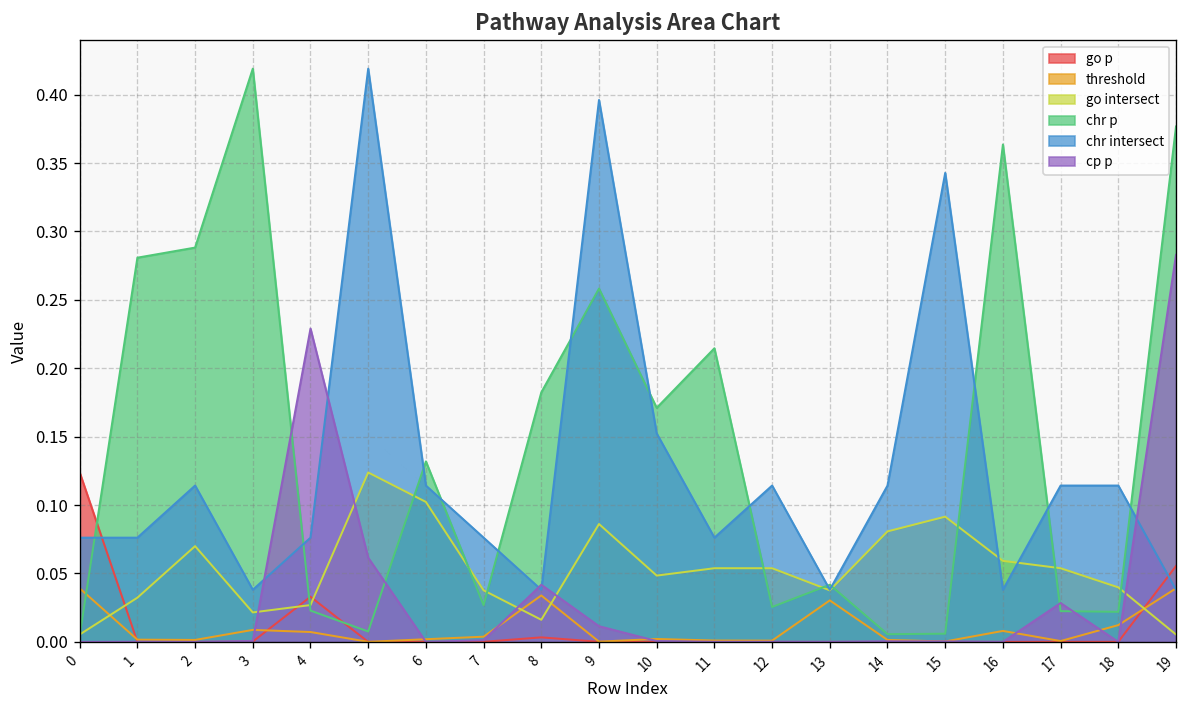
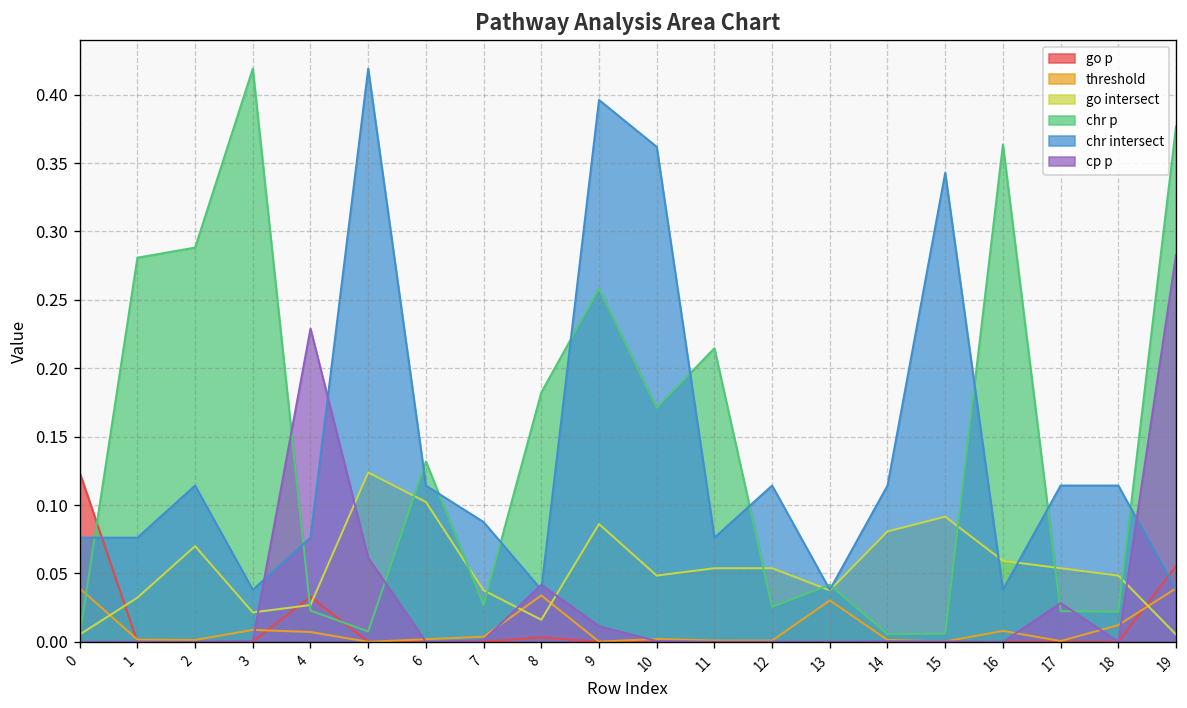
  {
    "go p": {
      "0": 0.124,
      "4": 0.033,
      "8": 0.003,
      "19": 0.055
    },
    "threshold": {
      "0": 0.039,
      "3": 0.009,
      "4": 0.007,
      "7": 0.004,
      "8": 0.034,
      "13": 0.030,
      "16": 0.008,
      "18": 0.012
    },
    "go intersect": {
      "1": 0.032,
      "2": 0.070,
      "3": 0.022,
      "4": 0.027,
      "5": 0.124,
      "6": 0.102,
      "7": 0.038,
      "8": 0.016,
      "9": 0.086,
      "10": 0.048,
      "11": 0.054,
      "12": 0.054,
      "14": 0.081,
      "15": 0.092,
      "16": 0.059,
      "17": 0.054,
-     "18": 0.040,
+     "18": 0.048,
      "19": 0.005
    },
    "chr p": {
      "1": 0.281,
      "2": 0.288,
      "3": 0.419,
      "4": 0.023,
      "5": 0.008,
      "6": 0.132,
      "7": 0.027,
      "8": 0.182,
      "9": 0.258,
      "10": 0.171,
      "11": 0.215,
      "12": 0.026,
      "13": 0.042,
      "14": 0.006,
      "15": 0.006,
      "16": 0.364,
      "17": 0.022,
      "18": 0.022,
      "19": 0.377
    },
    "chr intersect": {
      "0": 0.076,
      "1": 0.076,
      "2": 0.114,
      "3": 0.038,
      "4": 0.076,
      "5": 0.419,
      "6": 0.114,
-     "7": 0.076,
+     "7": 0.088,
      "8": 0.038,
      "9": 0.396,
-     "10": 0.152,
+     "10": 0.362,
      "11": 0.076,
      "12": 0.114,
      "14": 0.114,
      "15": 0.343,
      "16": 0.038,
      "17": 0.114,
      "18": 0.114
    },
    "cp p": {
      "0": 0.000,
      "4": 0.229,
      "5": 0.062,
      "8": 0.042,
      "9": 0.011,
      "17": 0.028,
      "19": 0.283
    }
  }
